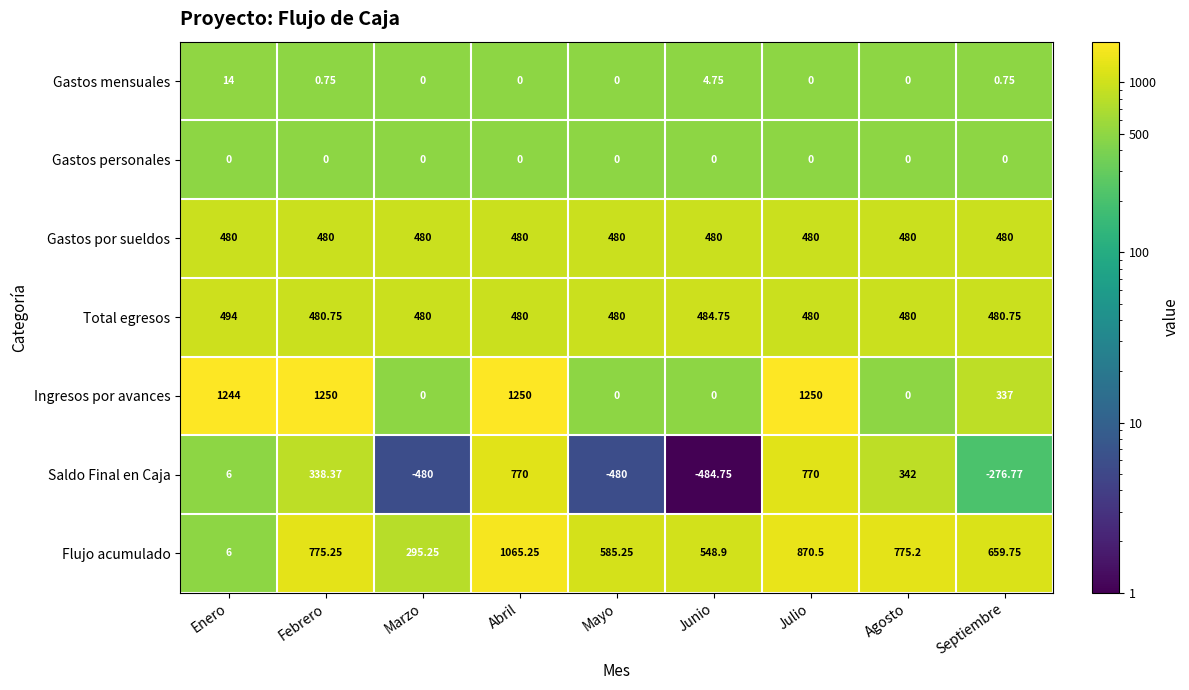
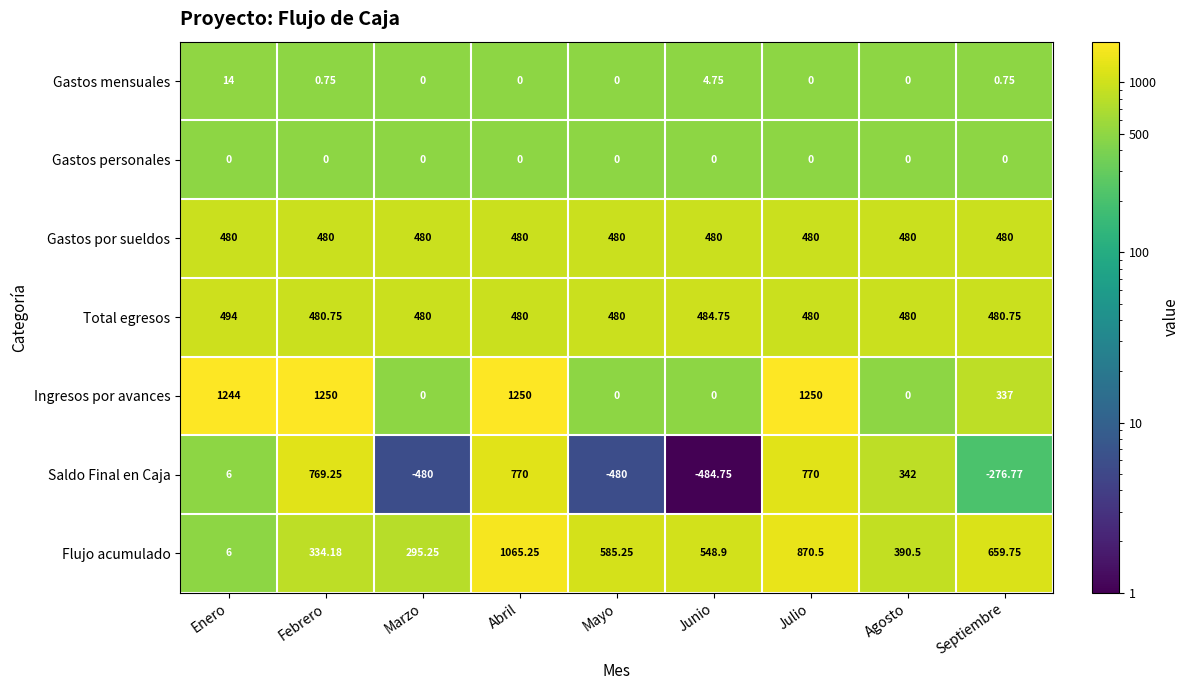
  {
    "Gastos mensuales": {
      "Enero": 14,
      "Febrero": 0.75,
      "Marzo": 0,
      "Abril": 0,
      "Mayo": 0,
      "Junio": 4.75,
      "Julio": 0,
      "Agosto": 0,
      "Septiembre": 0.75
    },
    "Gastos personales": {
      "Enero": 0,
      "Febrero": 0,
      "Marzo": 0,
      "Abril": 0,
      "Mayo": 0,
      "Junio": 0,
      "Julio": 0,
      "Agosto": 0,
      "Septiembre": 0
    },
    "Gastos por sueldos": {
      "Enero": 480,
      "Febrero": 480,
      "Marzo": 480,
      "Abril": 480,
      "Mayo": 480,
      "Junio": 480,
      "Julio": 480,
      "Agosto": 480,
      "Septiembre": 480
    },
    "Total egresos": {
      "Enero": 494,
      "Febrero": 480.75,
      "Marzo": 480,
      "Abril": 480,
      "Mayo": 480,
      "Junio": 484.75,
      "Julio": 480,
      "Agosto": 480,
      "Septiembre": 480.75
    },
    "Ingresos por avances": {
      "Enero": 1244,
      "Febrero": 1250,
      "Marzo": 0,
      "Abril": 1250,
      "Mayo": 0,
      "Junio": 0,
      "Julio": 1250,
      "Agosto": 0,
      "Septiembre": 337
    },
    "Saldo Final en Caja": {
      "Enero": 6,
-     "Febrero": 338.37,
+     "Febrero": 769.25,
      "Marzo": -480,
      "Abril": 770,
      "Mayo": -480,
      "Junio": -484.75,
      "Julio": 770,
      "Agosto": 342,
      "Septiembre": -276.77
    },
    "Flujo acumulado": {
      "Enero": 6,
-     "Febrero": 775.25,
+     "Febrero": 334.18,
      "Marzo": 295.25,
      "Abril": 1065.25,
      "Mayo": 585.25,
      "Junio": 548.9,
      "Julio": 870.5,
-     "Agosto": 775.2,
+     "Agosto": 390.5,
      "Septiembre": 659.75
    }
  }
